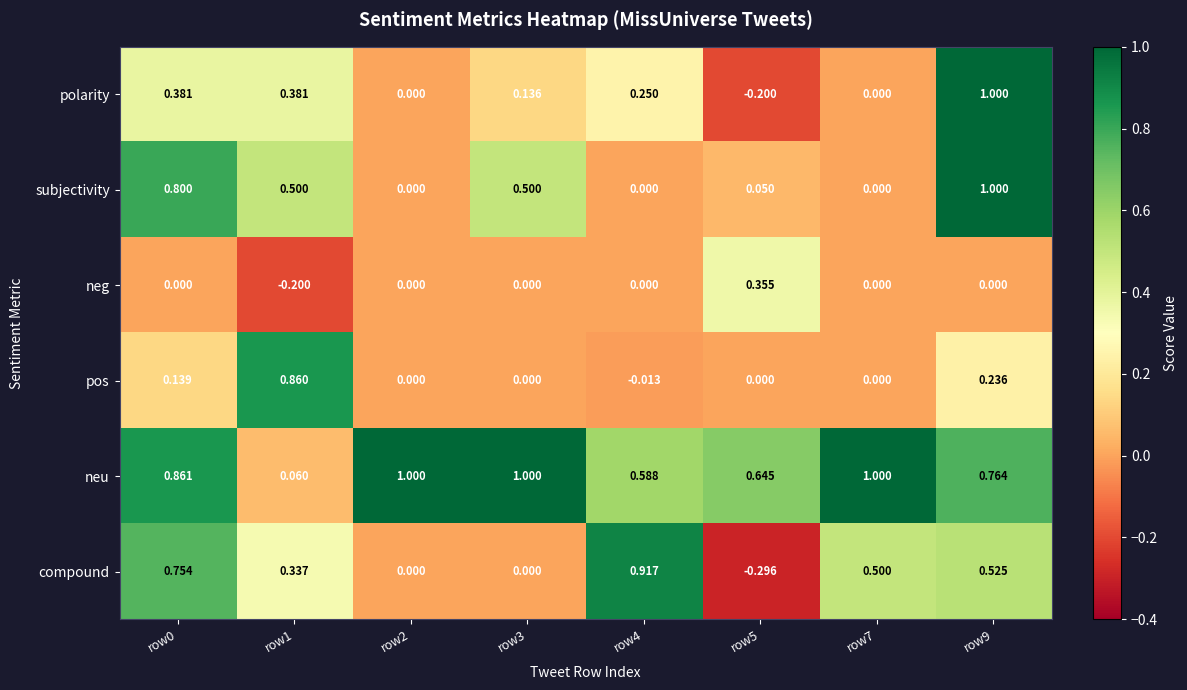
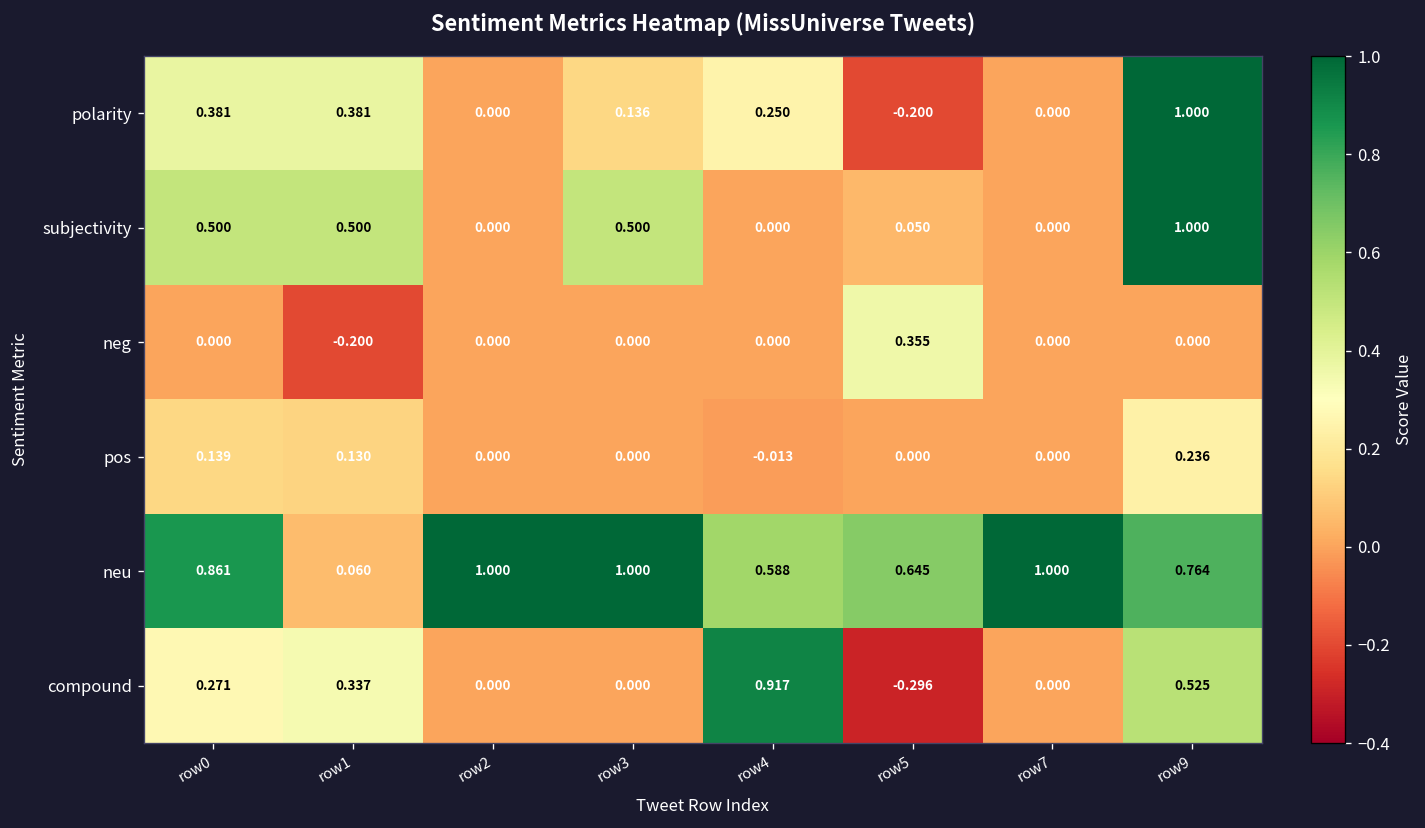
  {
    "polarity": {
      "row0": 0.381,
      "row1": 0.381,
      "row2": 0.000,
      "row3": 0.136,
      "row4": 0.250,
      "row5": -0.200,
      "row7": 0.000,
      "row9": 1.000
    },
    "subjectivity": {
-     "row0": 0.800,
+     "row0": 0.500,
      "row1": 0.500,
      "row2": 0.000,
      "row3": 0.500,
      "row4": 0.000,
      "row5": 0.050,
      "row7": 0.000,
      "row9": 1.000
    },
    "neg": {
      "row0": 0.000,
      "row1": -0.200,
      "row2": 0.000,
      "row3": 0.000,
      "row4": 0.000,
      "row5": 0.355,
      "row7": 0.000,
      "row9": 0.000
    },
    "pos": {
      "row0": 0.139,
-     "row1": 0.860,
+     "row1": 0.130,
      "row2": 0.000,
      "row3": 0.000,
      "row4": -0.013,
      "row5": 0.000,
      "row7": 0.000,
      "row9": 0.236
    },
    "neu": {
      "row0": 0.861,
      "row1": 0.060,
      "row2": 1.000,
      "row3": 1.000,
      "row4": 0.588,
      "row5": 0.645,
      "row7": 1.000,
      "row9": 0.764
    },
    "compound": {
-     "row0": 0.754,
+     "row0": 0.271,
      "row1": 0.337,
      "row2": 0.000,
      "row3": 0.000,
      "row4": 0.917,
      "row5": -0.296,
-     "row7": 0.500,
+     "row7": 0.000,
      "row9": 0.525
    }
  }
